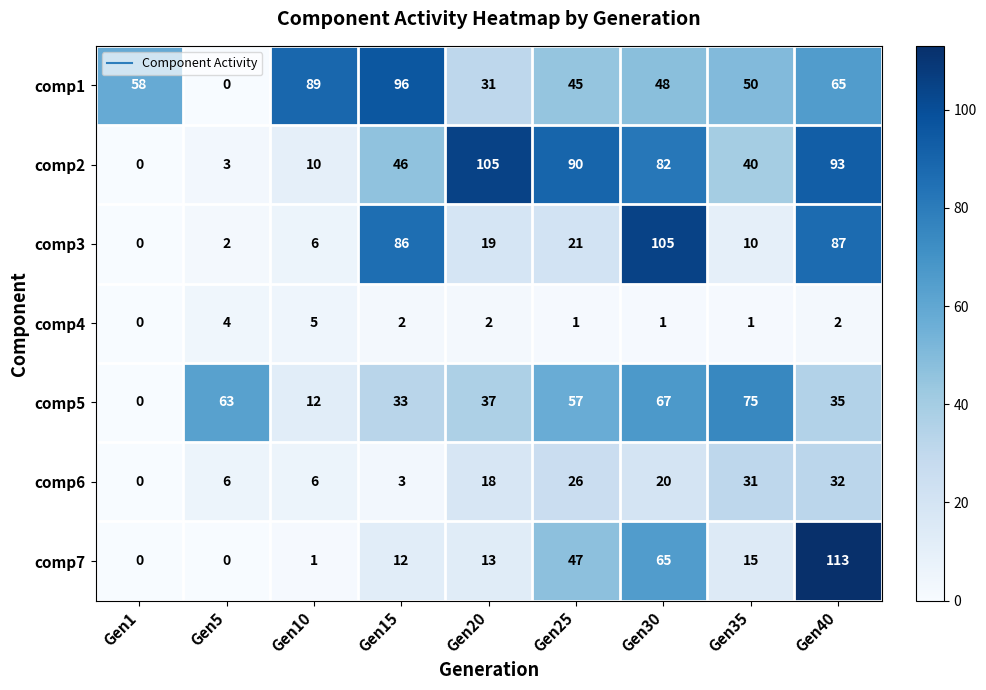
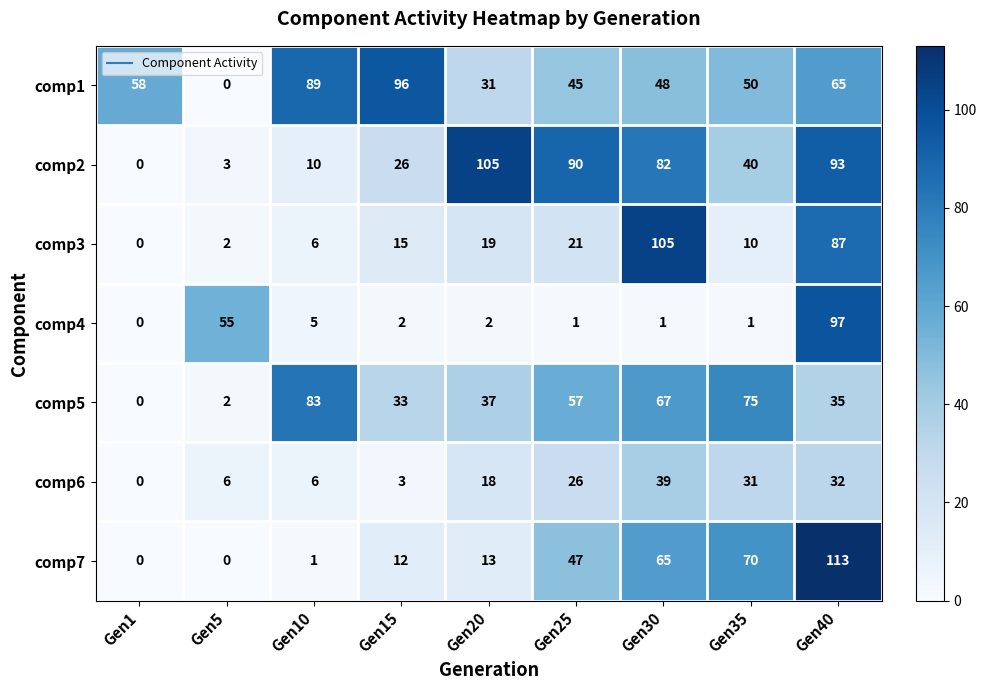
  {
    "comp1": {
      "Gen1": 58,
      "Gen5": 0,
      "Gen10": 89,
      "Gen15": 96,
      "Gen20": 31,
      "Gen25": 45,
      "Gen30": 48,
      "Gen35": 50,
      "Gen40": 65
    },
    "comp2": {
      "Gen1": 0,
      "Gen5": 3,
      "Gen10": 10,
-     "Gen15": 46,
+     "Gen15": 26,
      "Gen20": 105,
      "Gen25": 90,
      "Gen30": 82,
      "Gen35": 40,
      "Gen40": 93
    },
    "comp3": {
      "Gen1": 0,
      "Gen5": 2,
      "Gen10": 6,
-     "Gen15": 86,
+     "Gen15": 15,
      "Gen20": 19,
      "Gen25": 21,
      "Gen30": 105,
      "Gen35": 10,
      "Gen40": 87
    },
    "comp4": {
      "Gen1": 0,
-     "Gen5": 4,
+     "Gen5": 55,
      "Gen10": 5,
      "Gen15": 2,
      "Gen20": 2,
      "Gen25": 1,
      "Gen30": 1,
      "Gen35": 1,
-     "Gen40": 2
+     "Gen40": 97
    },
    "comp5": {
      "Gen1": 0,
-     "Gen5": 63,
-     "Gen10": 12,
+     "Gen5": 2,
+     "Gen10": 83,
      "Gen15": 33,
      "Gen20": 37,
      "Gen25": 57,
      "Gen30": 67,
      "Gen35": 75,
      "Gen40": 35
    },
    "comp6": {
      "Gen1": 0,
      "Gen5": 6,
      "Gen10": 6,
      "Gen15": 3,
      "Gen20": 18,
      "Gen25": 26,
-     "Gen30": 20,
+     "Gen30": 39,
      "Gen35": 31,
      "Gen40": 32
    },
    "comp7": {
      "Gen1": 0,
      "Gen5": 0,
      "Gen10": 1,
      "Gen15": 12,
      "Gen20": 13,
      "Gen25": 47,
      "Gen30": 65,
-     "Gen35": 15,
+     "Gen35": 70,
      "Gen40": 113
    }
  }
